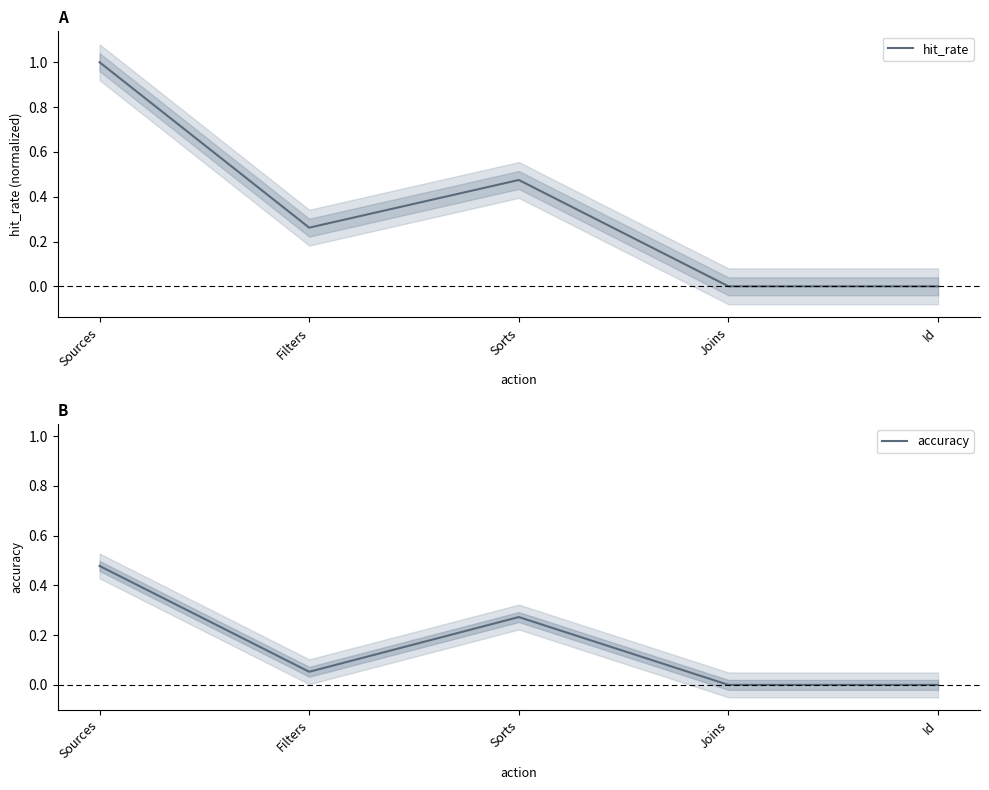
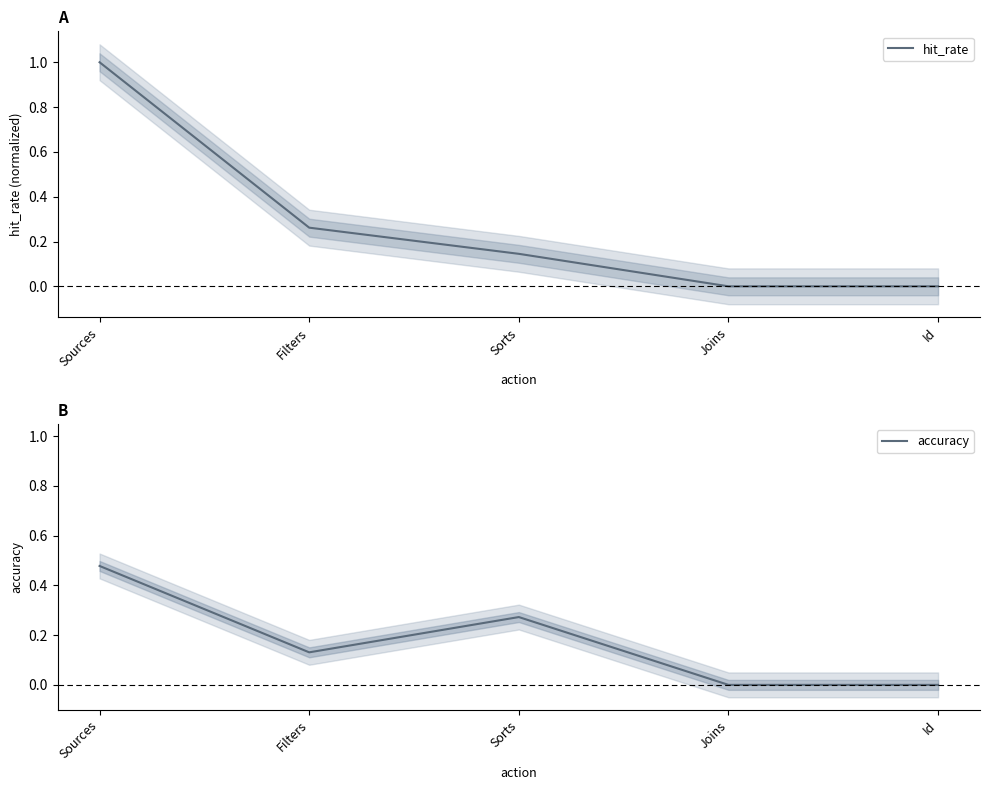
  {
    "A": {
      "hit_rate": {
        "Sources": 1.00,
        "Filters": 0.26,
-       "Sorts": 0.47,
+       "Sorts": 0.15,
        "Joins": 0.00,
        "Id": 0.00
      }
    },
    "B": {
      "accuracy": {
        "Sources": 0.48,
-       "Filters": 0.05,
+       "Filters": 0.13,
        "Sorts": 0.27,
        "Joins": 0.00,
        "Id": 0.00
      }
    }
  }
